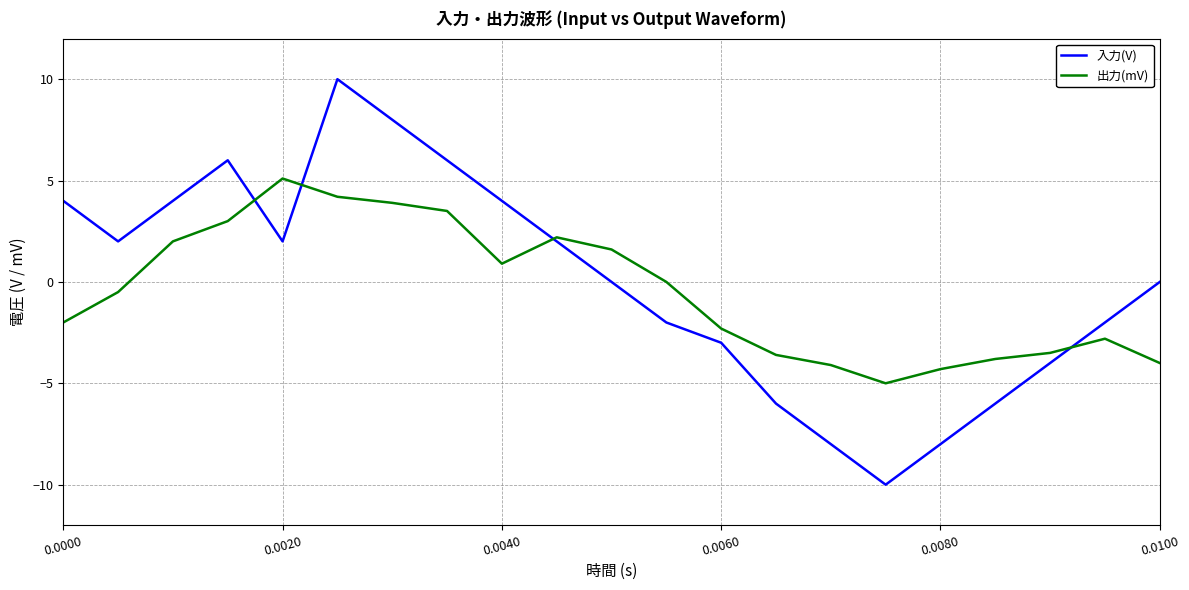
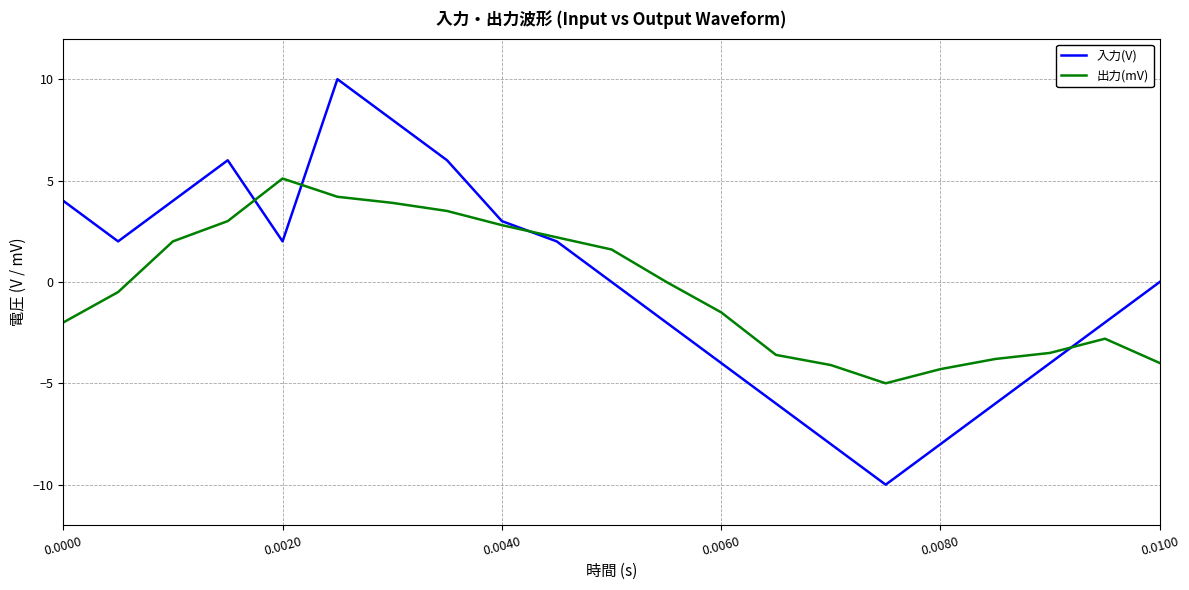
  {
    "入力(V)": {
      "0.0000": 4,
      "0.0020": 2,
-     "0.0040": 4,
-     "0.0060": -3,
+     "0.0040": 3,
+     "0.0060": -4,
      "0.0080": -8,
      "0.0100": 0
    },
    "出力(mV)": {
      "0.0000": -2.0,
      "0.0020": 5.1,
-     "0.0040": 0.9,
-     "0.0060": -2.3,
+     "0.0040": 2.8,
+     "0.0060": -1.5,
      "0.0080": -4.3,
      "0.0100": -4.0
    }
  }
